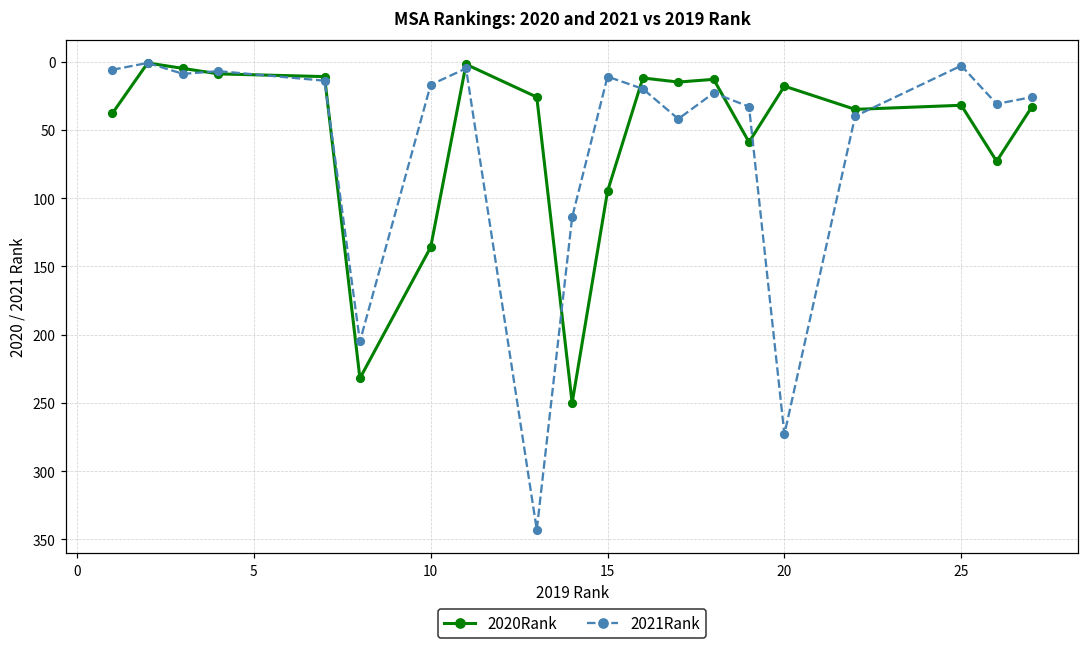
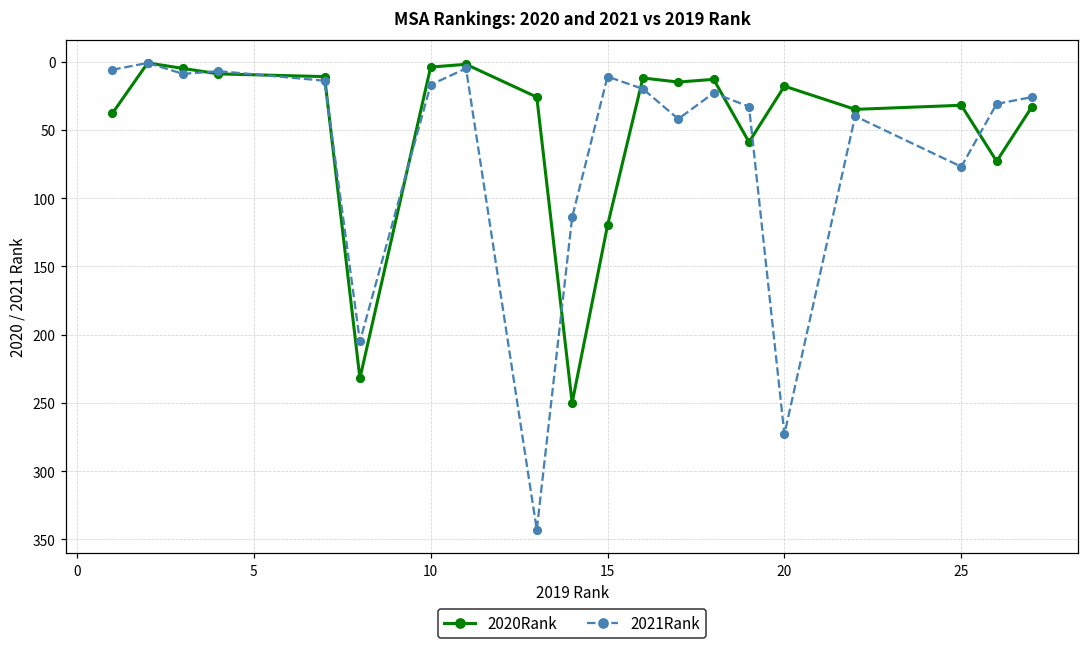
  {
    "2020Rank": {
-     "10": 136,
-     "15": 95,
+     "10": 4,
+     "15": 120,
      "20": 18,
      "25": 32
    },
    "2021Rank": {
      "10": 17,
      "15": 11,
      "20": 273,
-     "25": 3
+     "25": 77
    }
  }
